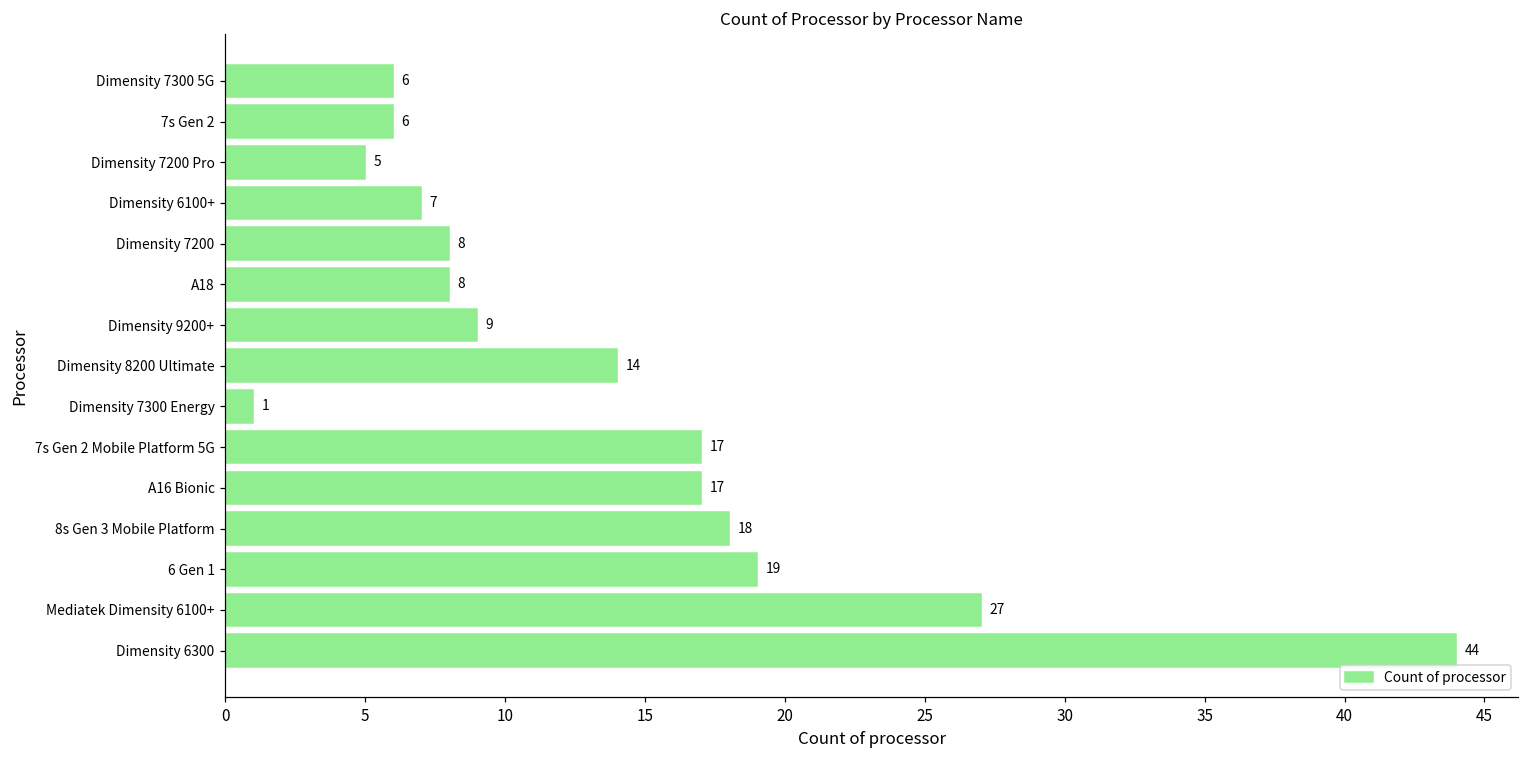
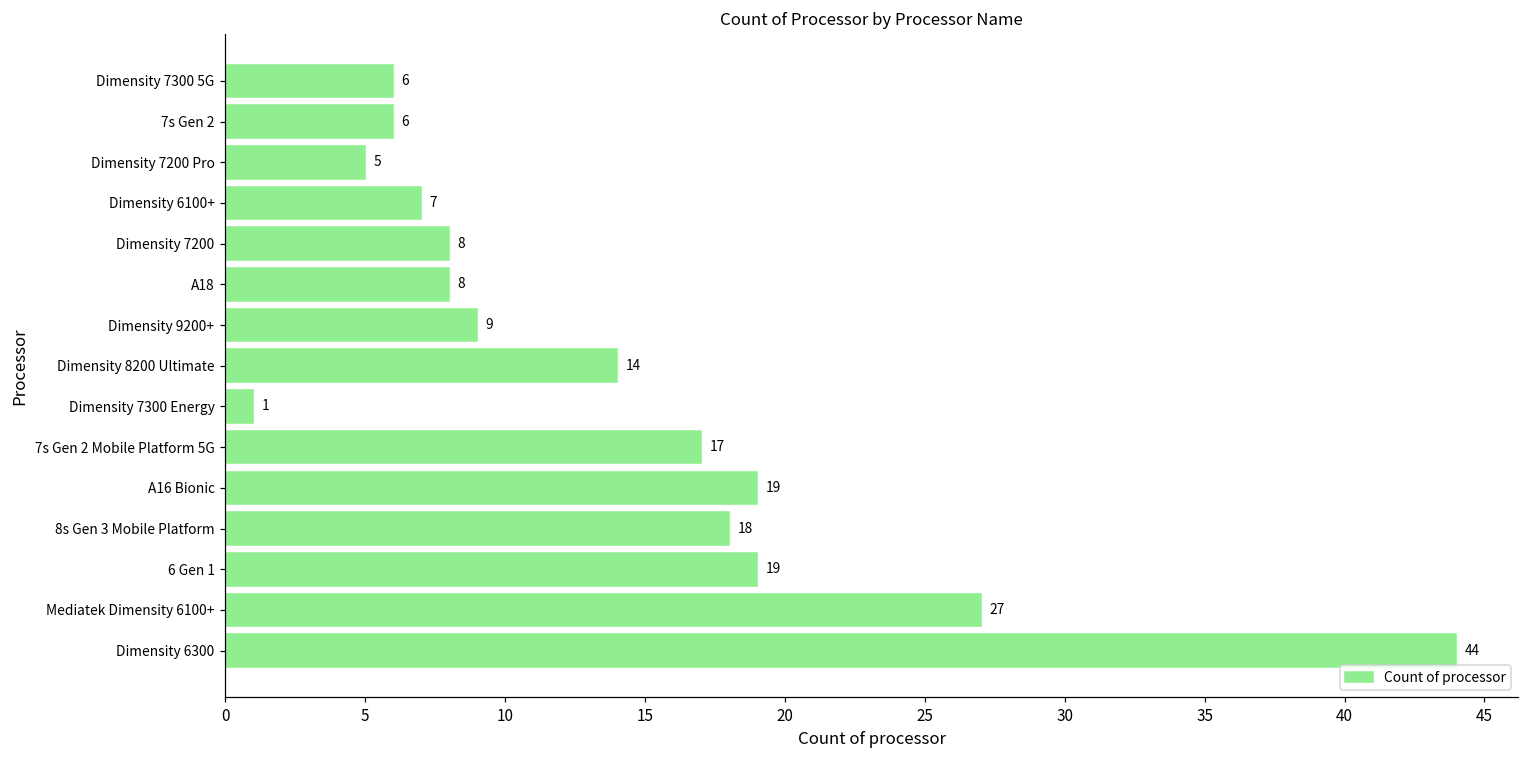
  {
    "Dimensity 7300 5G": 6,
    "7s Gen 2": 6,
    "Dimensity 7200 Pro": 5,
    "Dimensity 6100+": 7,
    "Dimensity 7200": 8,
    "A18": 8,
    "Dimensity 9200+": 9,
    "Dimensity 8200 Ultimate": 14,
    "Dimensity 7300 Energy": 1,
    "7s Gen 2 Mobile Platform 5G": 17,
-   "A16 Bionic": 17,
+   "A16 Bionic": 19,
    "8s Gen 3 Mobile Platform": 18,
    "6 Gen 1": 19,
    "Mediatek Dimensity 6100+": 27,
    "Dimensity 6300": 44
  }
